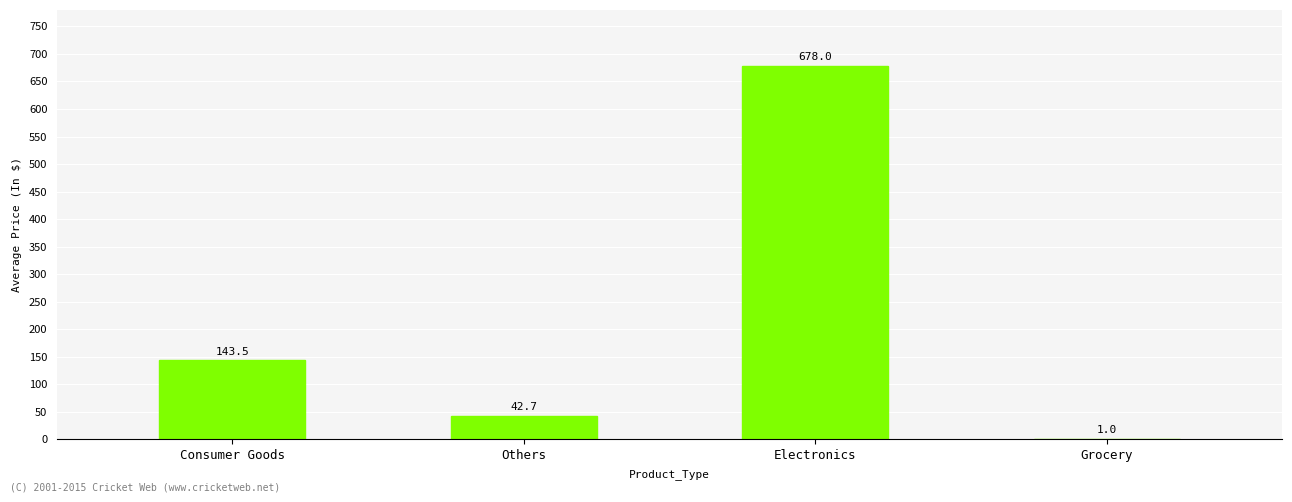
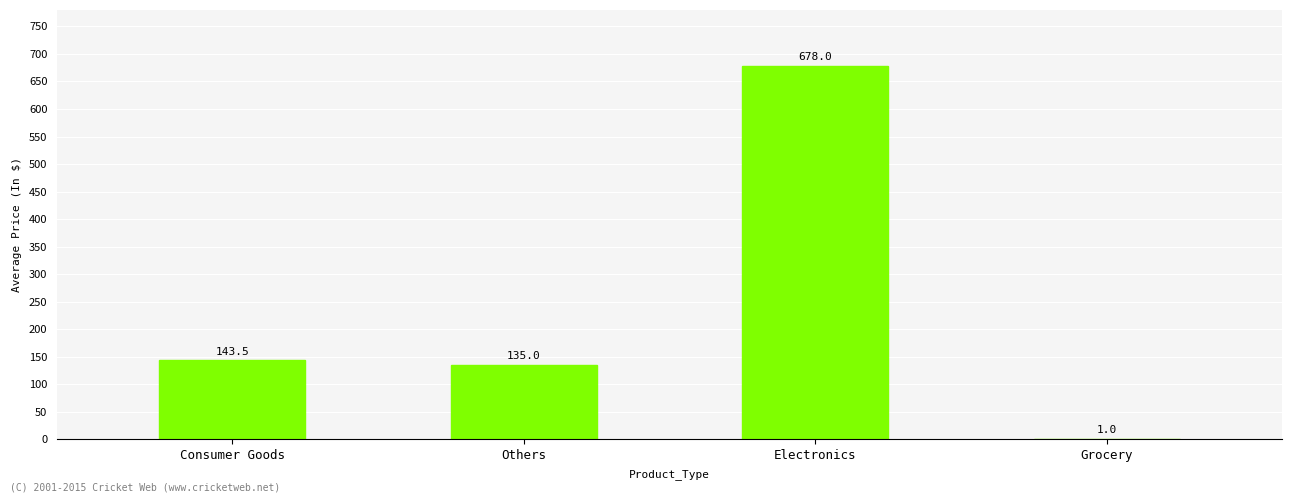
  {
    "Consumer Goods": 143.5,
-   "Others": 42.7,
+   "Others": 135.0,
    "Electronics": 678.0,
    "Grocery": 1.0
  }
